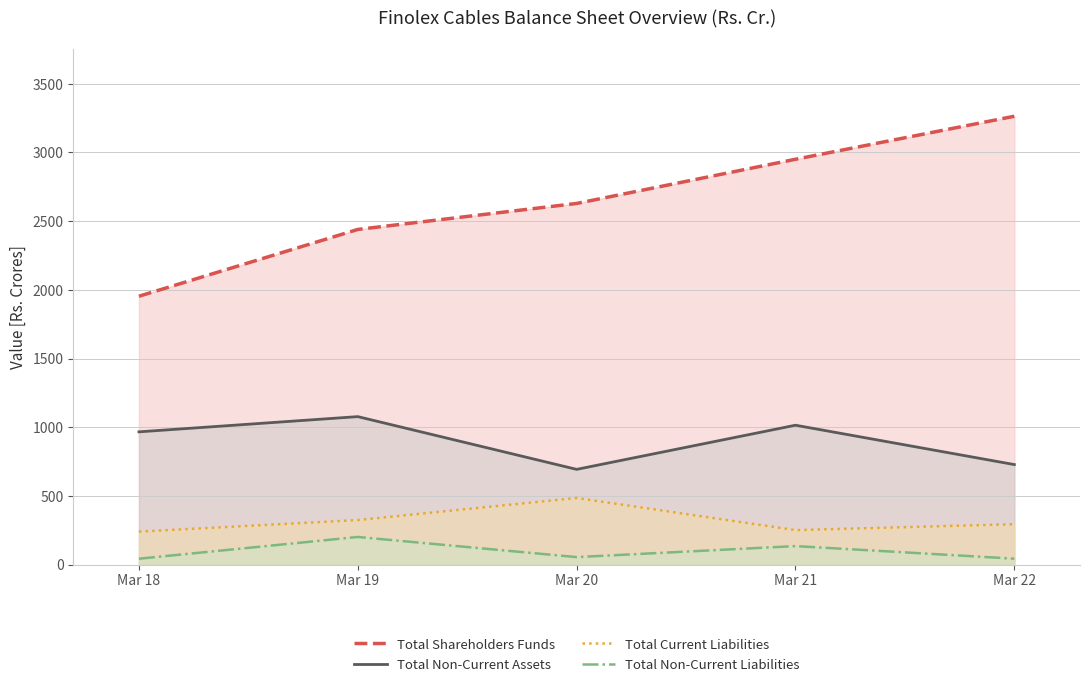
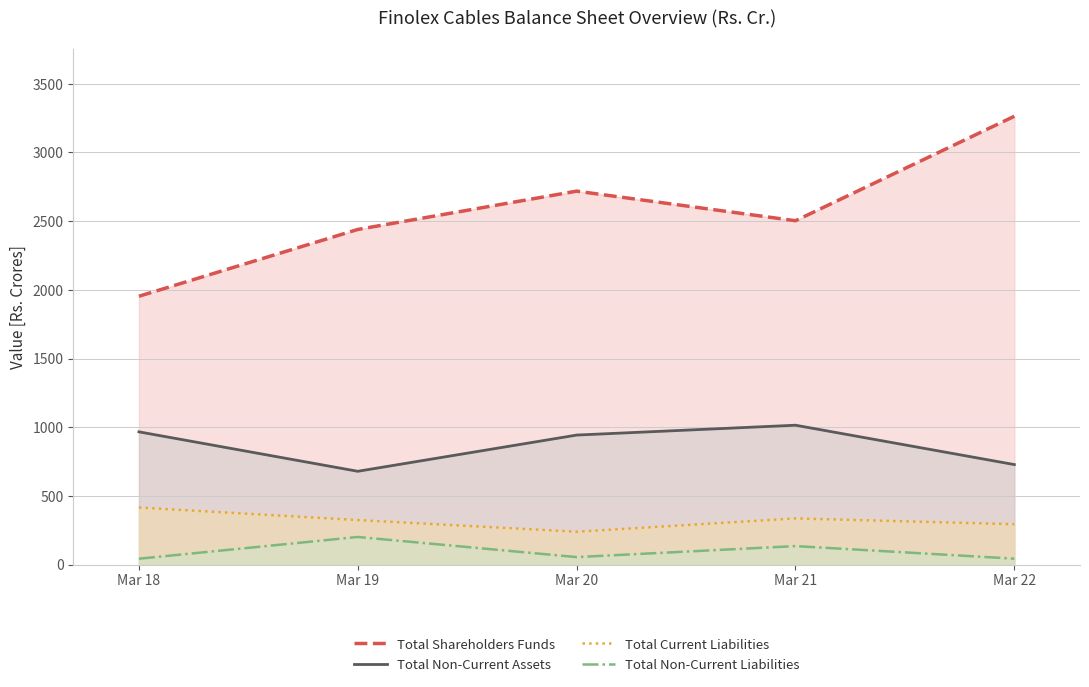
  {
    "Total Shareholders Funds": {
      "Mar 18": 1950,
      "Mar 19": 2440,
-     "Mar 20": 2630,
-     "Mar 21": 2950,
+     "Mar 20": 2720,
+     "Mar 21": 2500,
      "Mar 22": 3260
    },
    "Total Non-Current Assets": {
      "Mar 18": 970,
-     "Mar 19": 1080,
-     "Mar 20": 690,
+     "Mar 19": 680,
+     "Mar 20": 940,
      "Mar 21": 1010,
      "Mar 22": 730
    },
    "Total Current Liabilities": {
-     "Mar 18": 240,
+     "Mar 18": 420,
      "Mar 19": 320,
-     "Mar 20": 480,
-     "Mar 21": 250,
+     "Mar 20": 240,
+     "Mar 21": 340,
      "Mar 22": 290
    },
    "Total Non-Current Liabilities": {
      "Mar 18": 40,
      "Mar 19": 200,
      "Mar 20": 50,
      "Mar 21": 130,
      "Mar 22": 40
    }
  }
